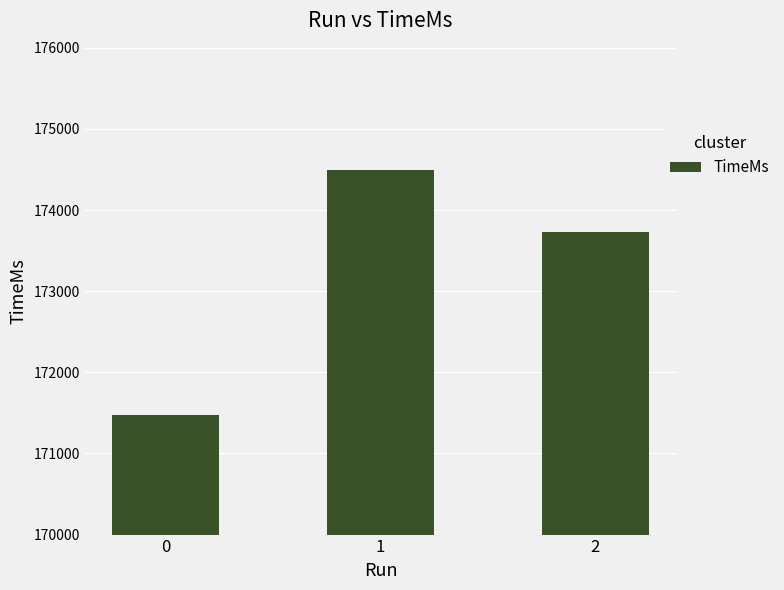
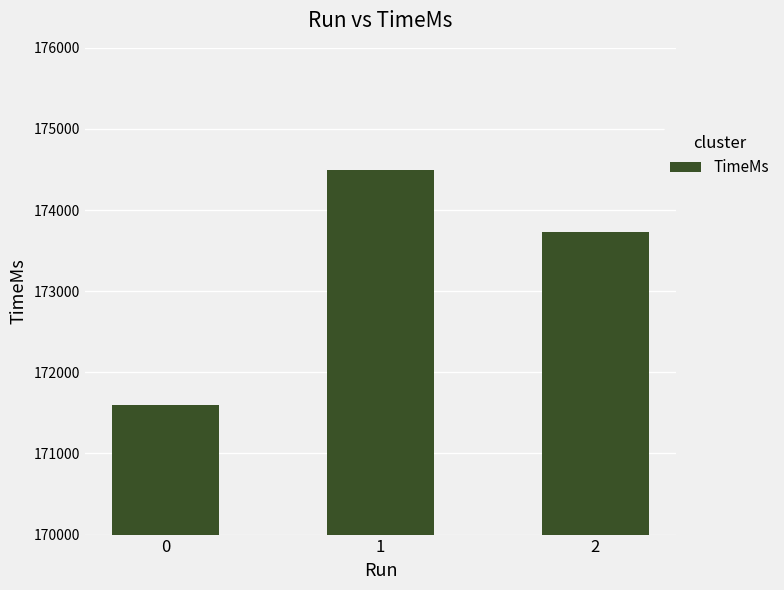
  {
-   "0": 171500,
+   "0": 171600,
    "1": 174500,
    "2": 173700
  }
